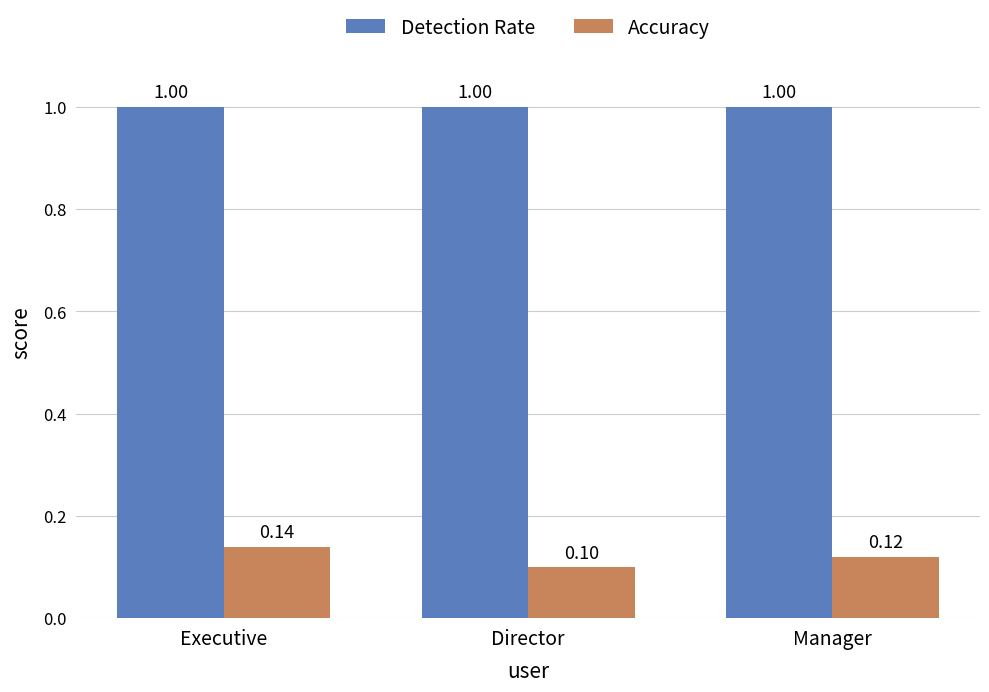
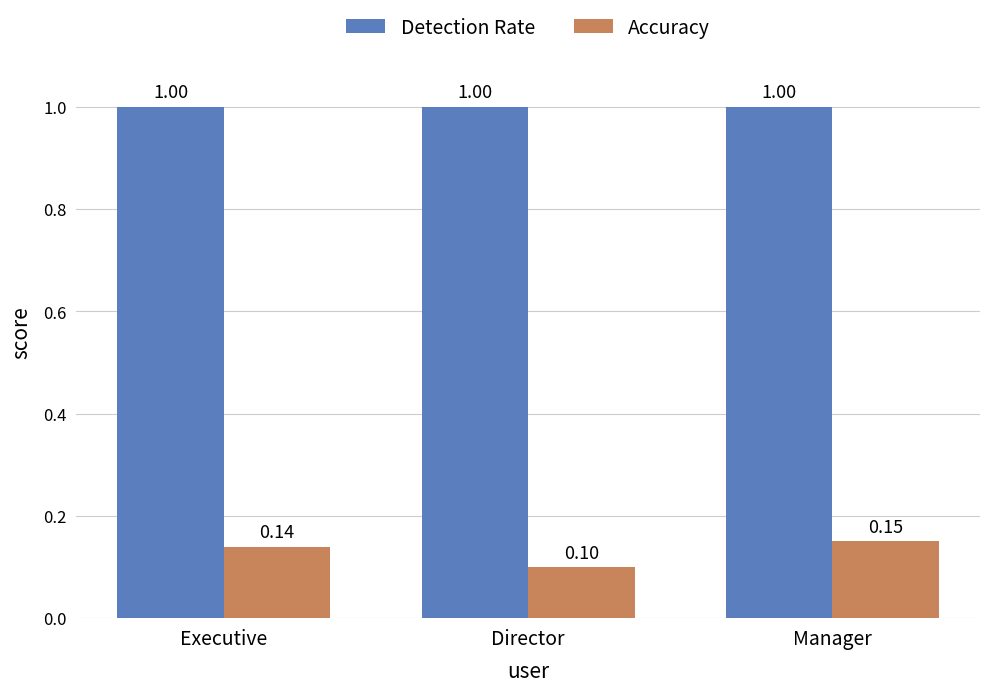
  {
    "Detection Rate": {
      "Executive": 1.00,
      "Director": 1.00,
      "Manager": 1.00
    },
    "Accuracy": {
      "Executive": 0.14,
      "Director": 0.10,
-     "Manager": 0.12
+     "Manager": 0.15
    }
  }
